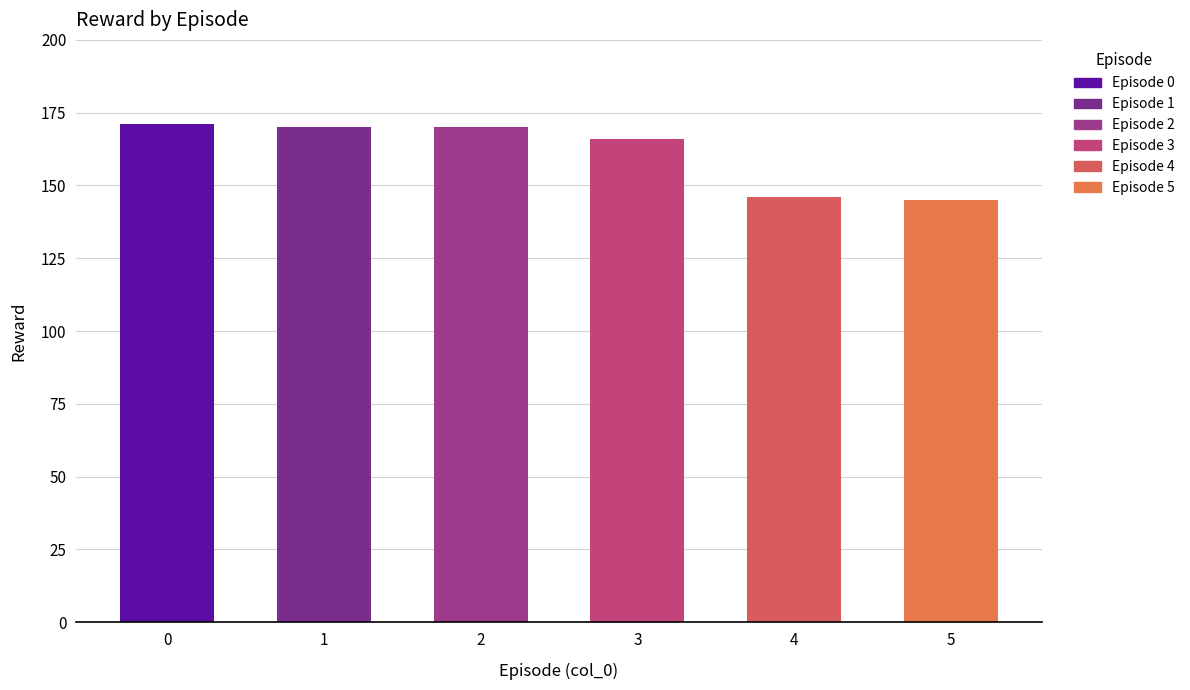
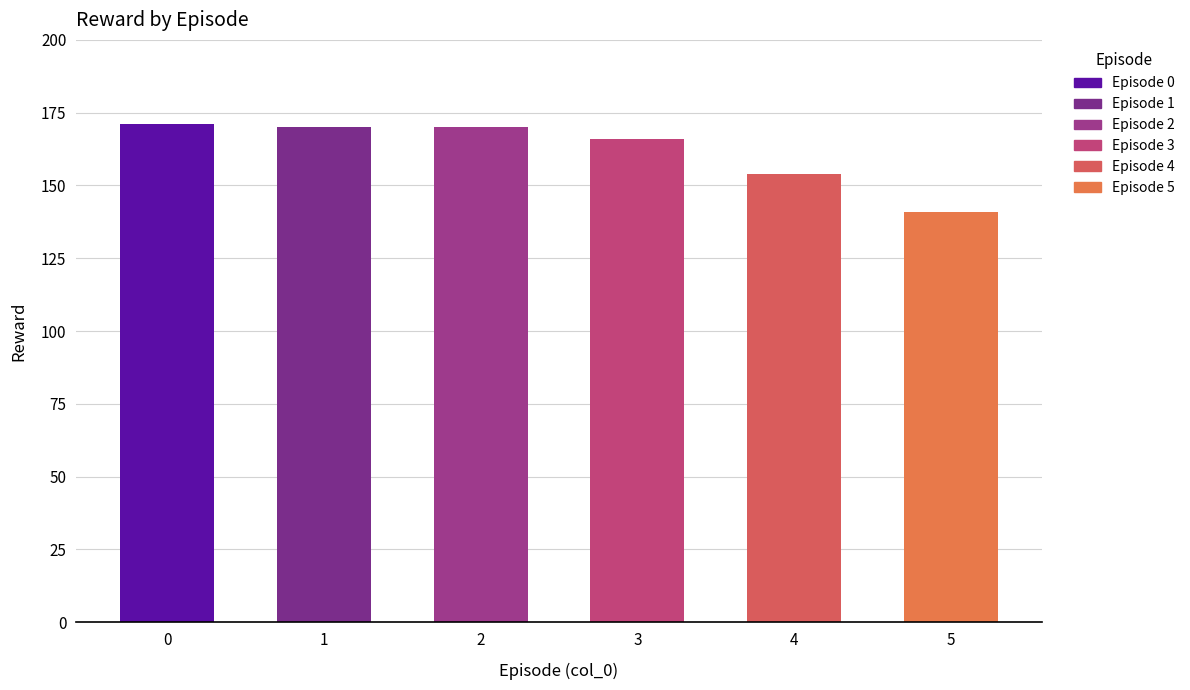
  {
    "0": 171,
    "1": 170,
    "2": 170,
    "3": 166,
-   "4": 146,
-   "5": 145
+   "4": 154,
+   "5": 141
  }
